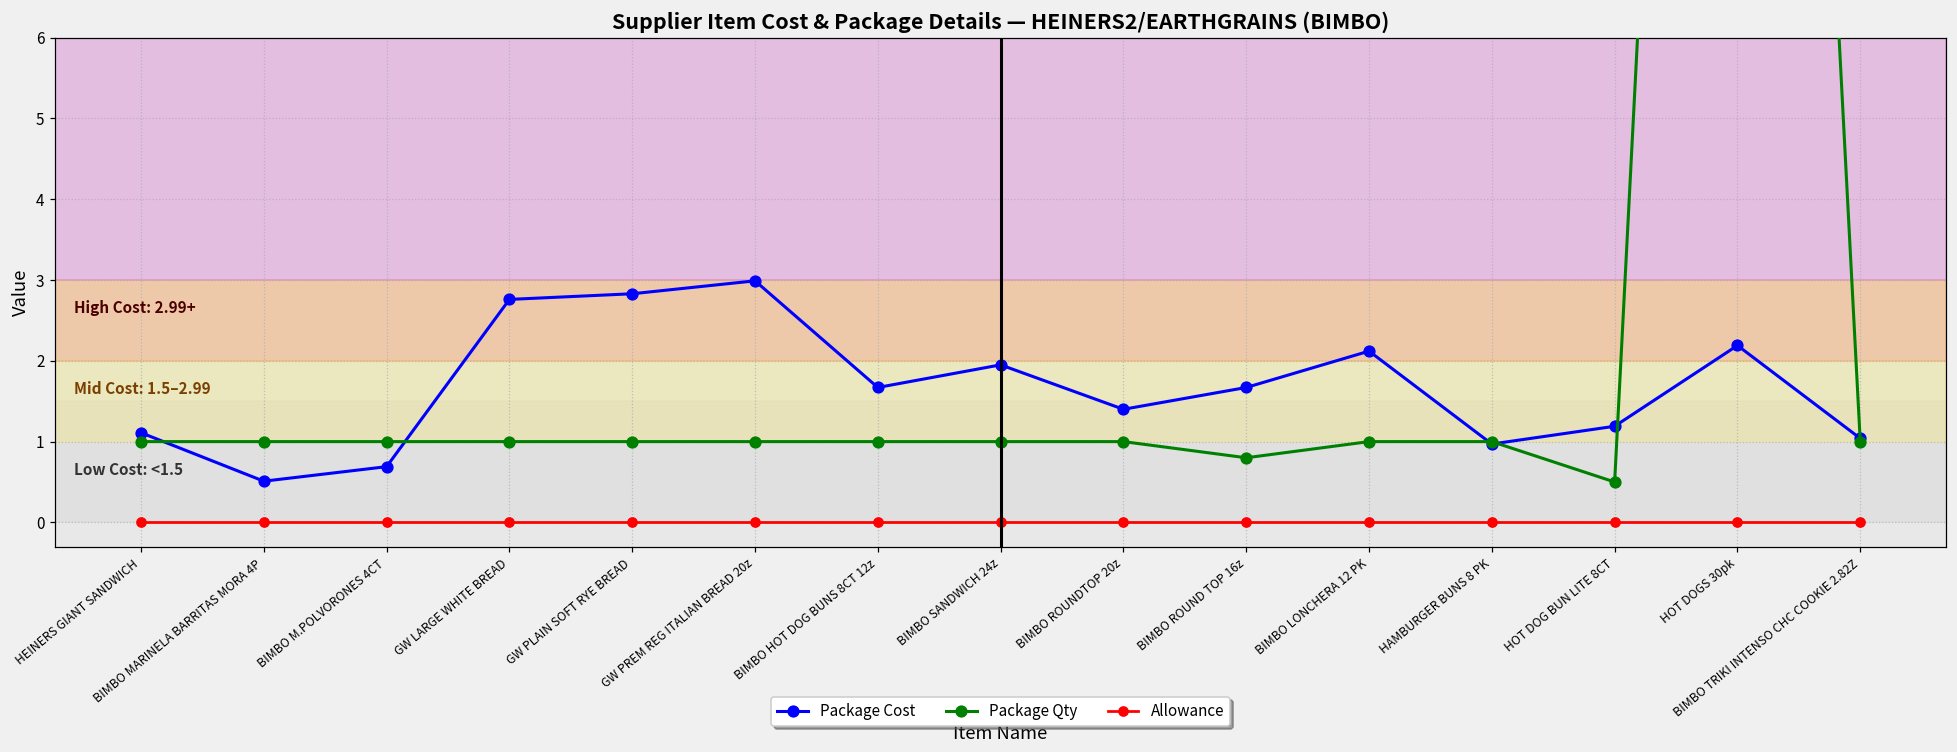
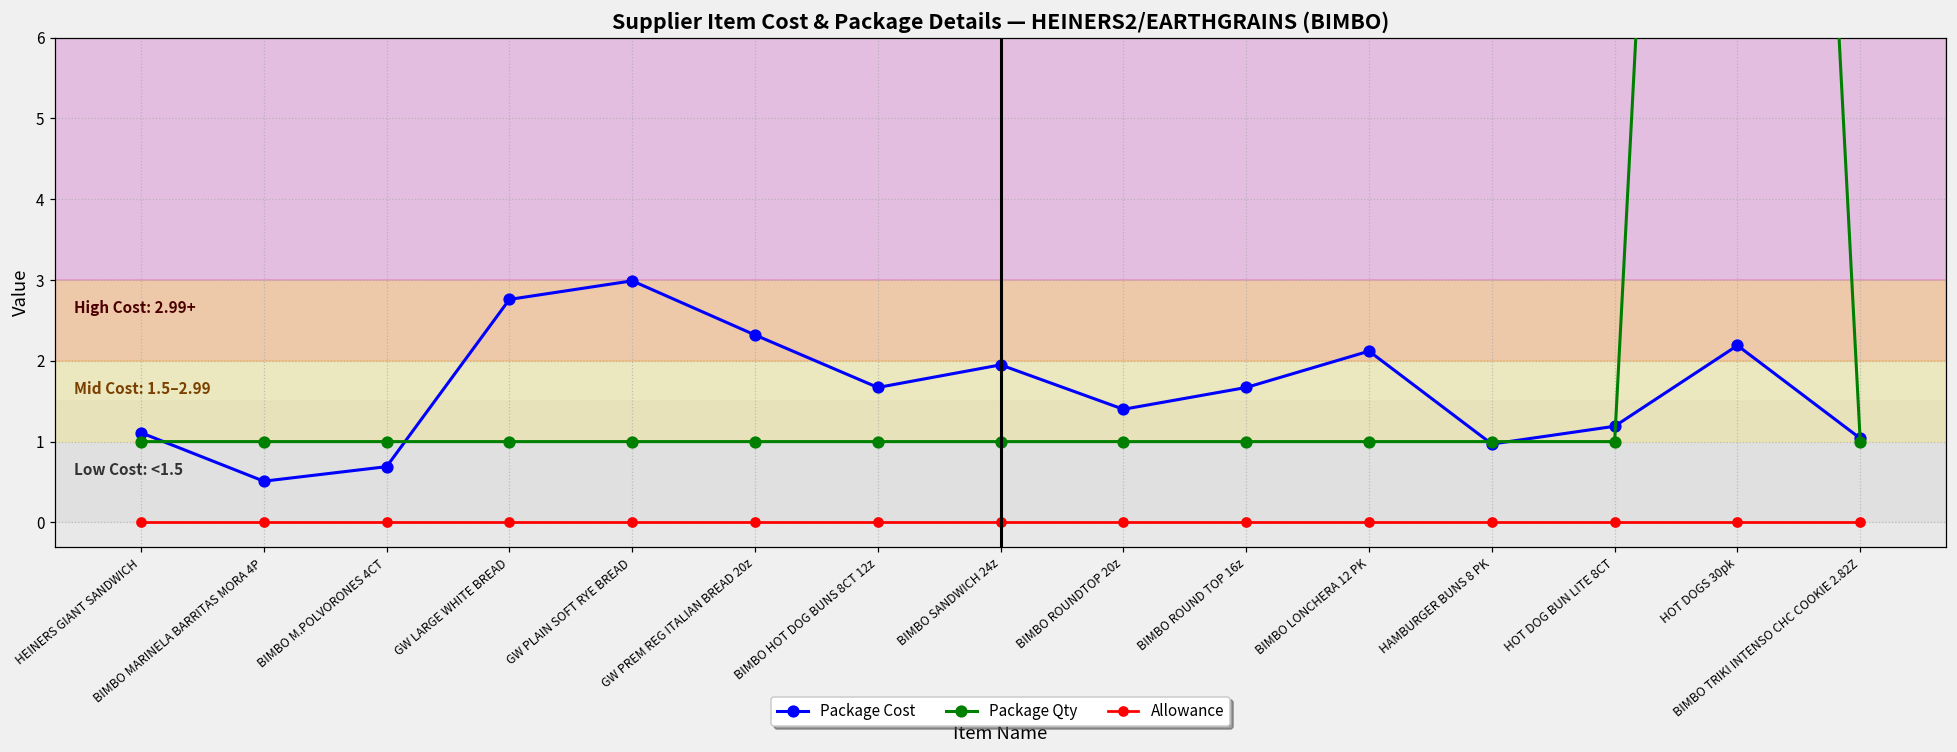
  {
    "Package Cost": {
      "HEINERS GIANT SANDWICH": 1.1,
      "BIMBO MARINELA BARRITAS MORA 4P": 0.5,
      "BIMBO M.POLVORONES 4CT": 0.7,
      "GW LARGE WHITE BREAD": 2.8,
-     "GW PLAIN SOFT RYE BREAD": 2.8,
-     "GW PREM REG ITALIAN BREAD 20z": 3.0,
+     "GW PLAIN SOFT RYE BREAD": 3.0,
+     "GW PREM REG ITALIAN BREAD 20z": 2.3,
      "BIMBO HOT DOG BUNS 8CT 12z": 1.7,
      "BIMBO SANDWICH 24z": 2.0,
      "BIMBO ROUNDTOP 20z": 1.4,
      "BIMBO ROUND TOP 16z": 1.7,
      "BIMBO LONCHERA 12 PK": 2.1,
      "HOT DOG BUN LITE 8CT": 1.2,
      "HOT DOGS 30pk": 2.2,
      "BIMBO TRIKI INTENSO CHC COOKIE 2.82Z": 1.0
    },
    "Package Qty": {
      "BIMBO MARINELA BARRITAS MORA 4P": 1.0,
      "BIMBO M.POLVORONES 4CT": 1.0,
      "GW LARGE WHITE BREAD": 1.0,
      "GW PLAIN SOFT RYE BREAD": 1.0,
      "GW PREM REG ITALIAN BREAD 20z": 1.0,
      "BIMBO HOT DOG BUNS 8CT 12z": 1.0,
      "BIMBO SANDWICH 24z": 1.0,
      "BIMBO ROUNDTOP 20z": 1.0,
-     "BIMBO ROUND TOP 16z": 0.8,
+     "BIMBO ROUND TOP 16z": 1.0,
      "BIMBO LONCHERA 12 PK": 1.0,
-     "HOT DOG BUN LITE 8CT": 0.5,
+     "HOT DOG BUN LITE 8CT": 1.0,
      "BIMBO TRIKI INTENSO CHC COOKIE 2.82Z": 1.0
    },
    "Allowance": {
      "HEINERS GIANT SANDWICH": 0.0,
      "BIMBO MARINELA BARRITAS MORA 4P": 0.0,
      "BIMBO M.POLVORONES 4CT": 0.0,
      "GW LARGE WHITE BREAD": 0.0,
      "GW PLAIN SOFT RYE BREAD": 0.0,
      "GW PREM REG ITALIAN BREAD 20z": 0.0,
      "BIMBO HOT DOG BUNS 8CT 12z": 0.0,
      "BIMBO SANDWICH 24z": 0.0,
      "BIMBO ROUNDTOP 20z": 0.0,
      "BIMBO ROUND TOP 16z": 0.0,
      "BIMBO LONCHERA 12 PK": 0.0,
      "HAMBURGER BUNS 8 PK": 0.0,
      "HOT DOG BUN LITE 8CT": 0.0,
      "HOT DOGS 30pk": 0.0,
      "BIMBO TRIKI INTENSO CHC COOKIE 2.82Z": 0.0
    }
  }
